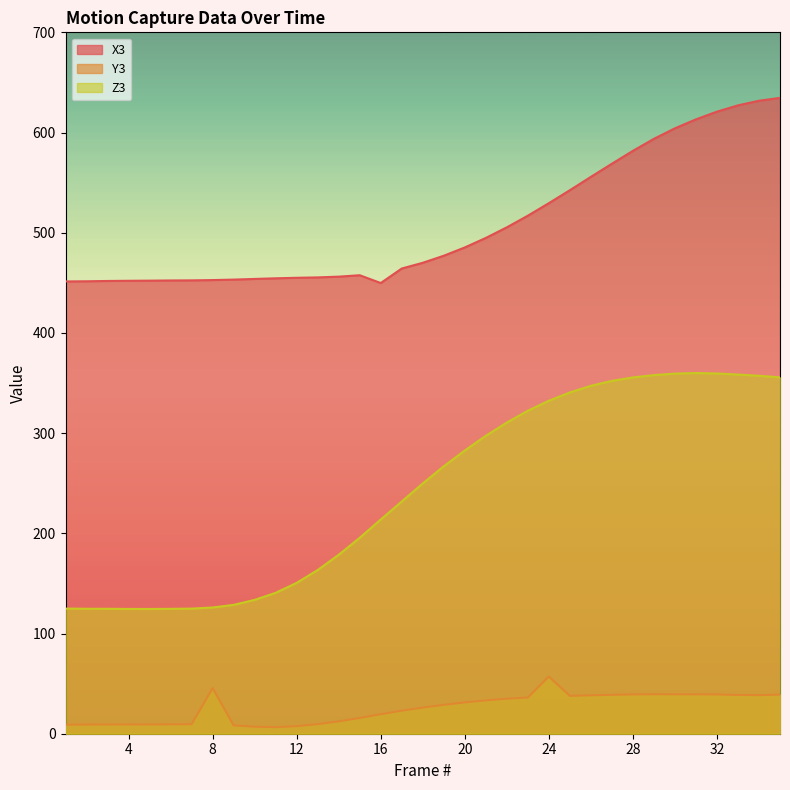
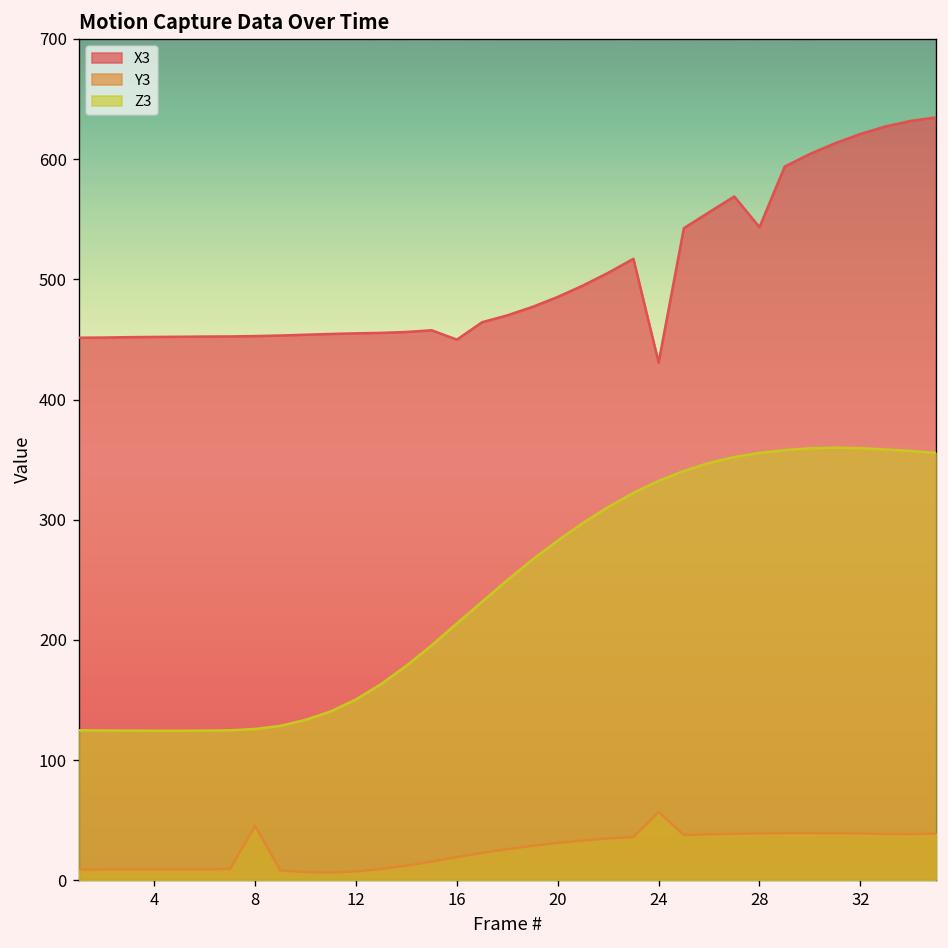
  {
    "X3": {
      "4": 452,
      "8": 453,
      "12": 455,
      "16": 450,
      "20": 485,
-     "24": 529,
-     "28": 582,
+     "24": 431,
+     "28": 543,
      "32": 621
    },
    "Y3": {
      "4": 9,
      "8": 45,
      "12": 8,
      "16": 19,
      "20": 31,
      "24": 57,
      "28": 39,
      "32": 39
    },
    "Z3": {
      "4": 125,
      "8": 126,
      "12": 151,
      "16": 214,
      "20": 283,
      "24": 332,
      "28": 356,
      "32": 360
    }
  }
